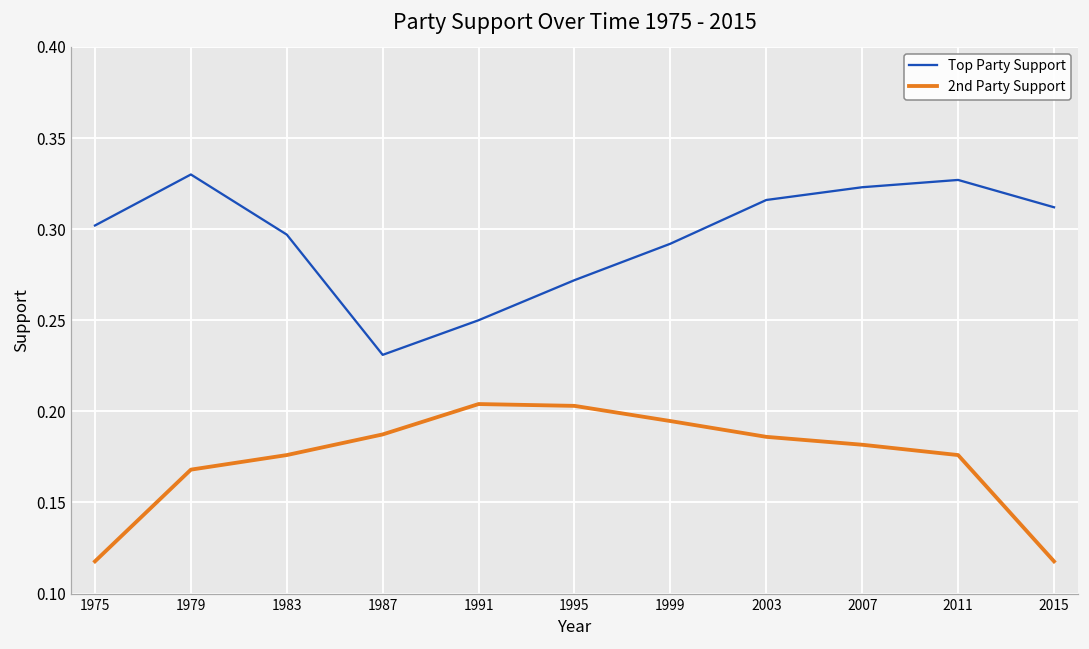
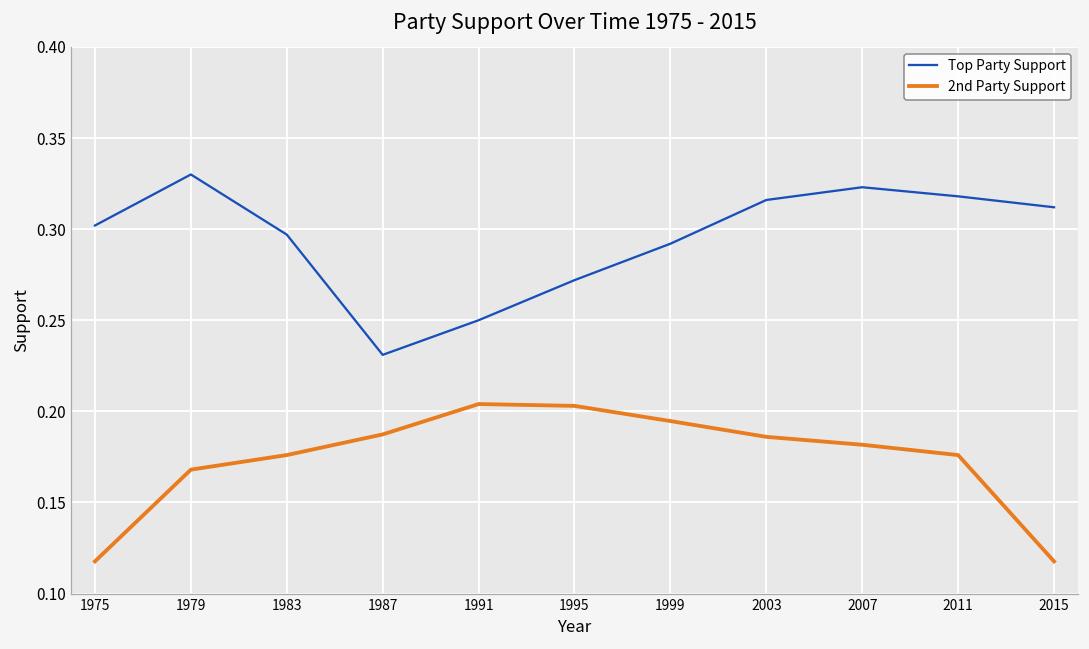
  {
    "Top Party Support": {
      "1975": 0.302,
      "1979": 0.330,
      "1983": 0.297,
      "1987": 0.231,
      "1991": 0.250,
      "1995": 0.272,
      "1999": 0.292,
      "2003": 0.316,
      "2007": 0.323,
-     "2011": 0.327,
+     "2011": 0.318,
      "2015": 0.312
    },
    "2nd Party Support": {
      "1975": 0.118,
      "1979": 0.168,
      "1983": 0.176,
      "1987": 0.187,
      "1991": 0.204,
      "1995": 0.203,
      "1999": 0.195,
      "2003": 0.186,
      "2007": 0.182,
      "2011": 0.176,
      "2015": 0.118
    }
  }
